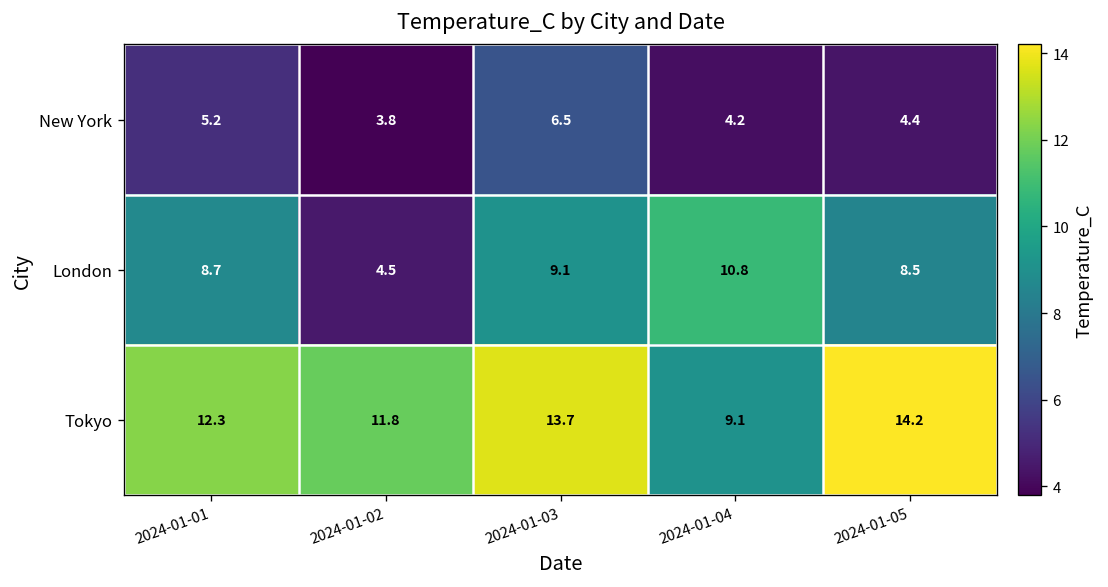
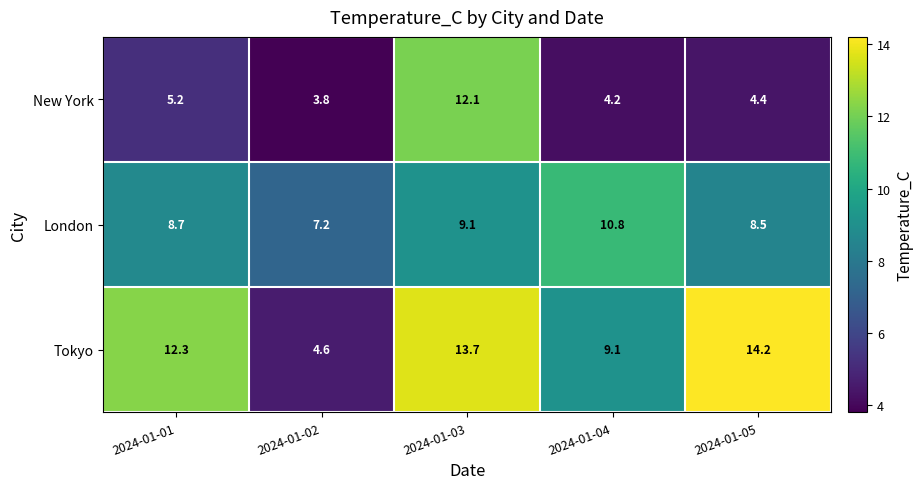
  {
    "New York": {
      "2024-01-01": 5.2,
      "2024-01-02": 3.8,
-     "2024-01-03": 6.5,
+     "2024-01-03": 12.1,
      "2024-01-04": 4.2,
      "2024-01-05": 4.4
    },
    "London": {
      "2024-01-01": 8.7,
-     "2024-01-02": 4.5,
+     "2024-01-02": 7.2,
      "2024-01-03": 9.1,
      "2024-01-04": 10.8,
      "2024-01-05": 8.5
    },
    "Tokyo": {
      "2024-01-01": 12.3,
-     "2024-01-02": 11.8,
+     "2024-01-02": 4.6,
      "2024-01-03": 13.7,
      "2024-01-04": 9.1,
      "2024-01-05": 14.2
    }
  }
